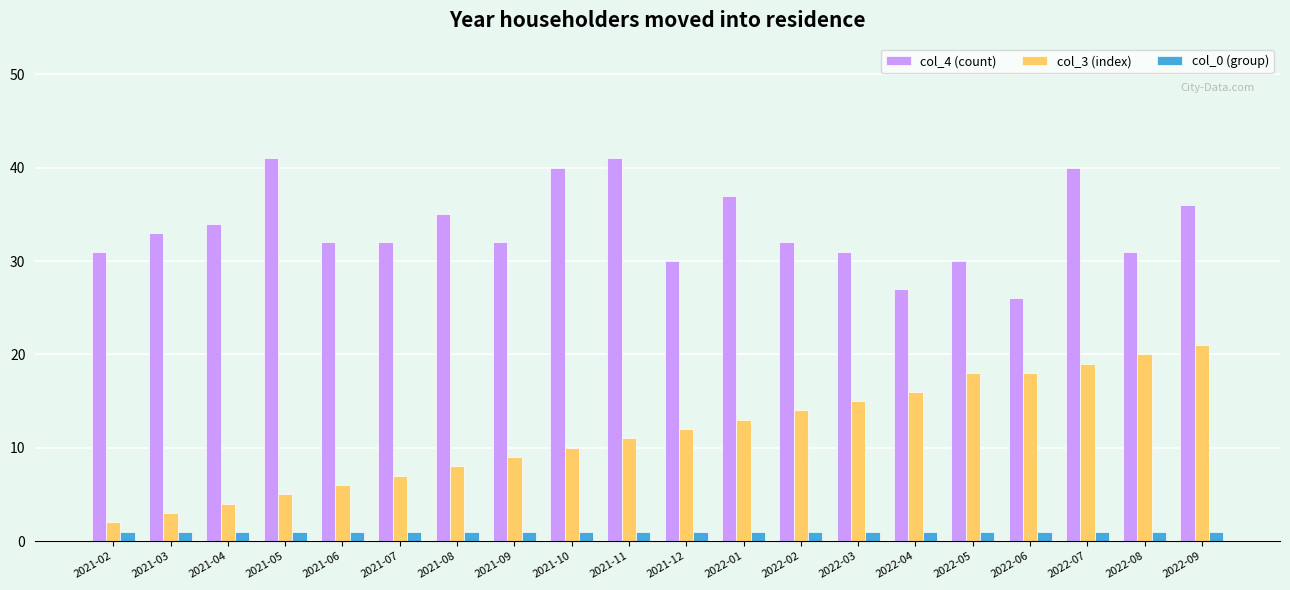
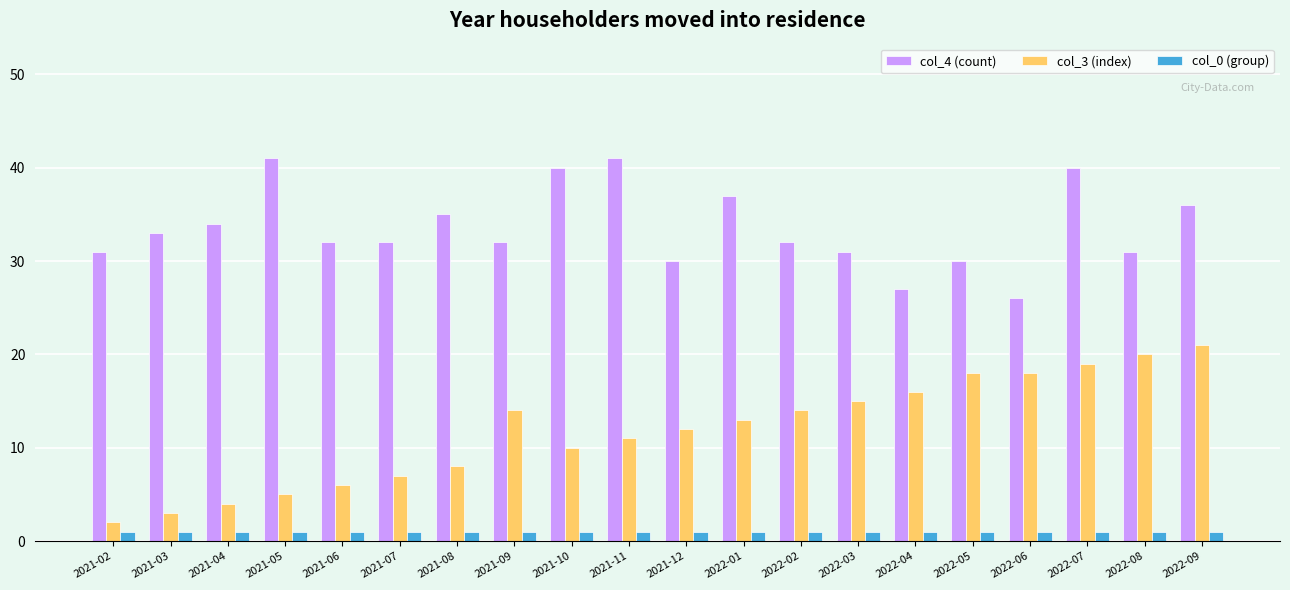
  {
    "col_4 (count)": {
      "2021-02": 31,
      "2021-03": 33,
      "2021-04": 34,
      "2021-05": 41,
      "2021-06": 32,
      "2021-07": 32,
      "2021-08": 35,
      "2021-09": 32,
      "2021-10": 40,
      "2021-11": 41,
      "2021-12": 30,
      "2022-01": 37,
      "2022-02": 32,
      "2022-03": 31,
      "2022-04": 27,
      "2022-05": 30,
      "2022-06": 26,
      "2022-07": 40,
      "2022-08": 31,
      "2022-09": 36
    },
    "col_3 (index)": {
      "2021-02": 2,
      "2021-03": 3,
      "2021-04": 4,
      "2021-05": 5,
      "2021-06": 6,
      "2021-07": 7,
      "2021-08": 8,
-     "2021-09": 9,
+     "2021-09": 14,
      "2021-10": 10,
      "2021-11": 11,
      "2021-12": 12,
      "2022-01": 13,
      "2022-02": 14,
      "2022-03": 15,
      "2022-04": 16,
      "2022-05": 18,
      "2022-06": 18,
      "2022-07": 19,
      "2022-08": 20,
      "2022-09": 21
    },
    "col_0 (group)": {
      "2021-02": 1,
      "2021-03": 1,
      "2021-04": 1,
      "2021-05": 1,
      "2021-06": 1,
      "2021-07": 1,
      "2021-08": 1,
      "2021-09": 1,
      "2021-10": 1,
      "2021-11": 1,
      "2021-12": 1,
      "2022-01": 1,
      "2022-02": 1,
      "2022-03": 1,
      "2022-04": 1,
      "2022-05": 1,
      "2022-06": 1,
      "2022-07": 1,
      "2022-08": 1,
      "2022-09": 1
    }
  }
